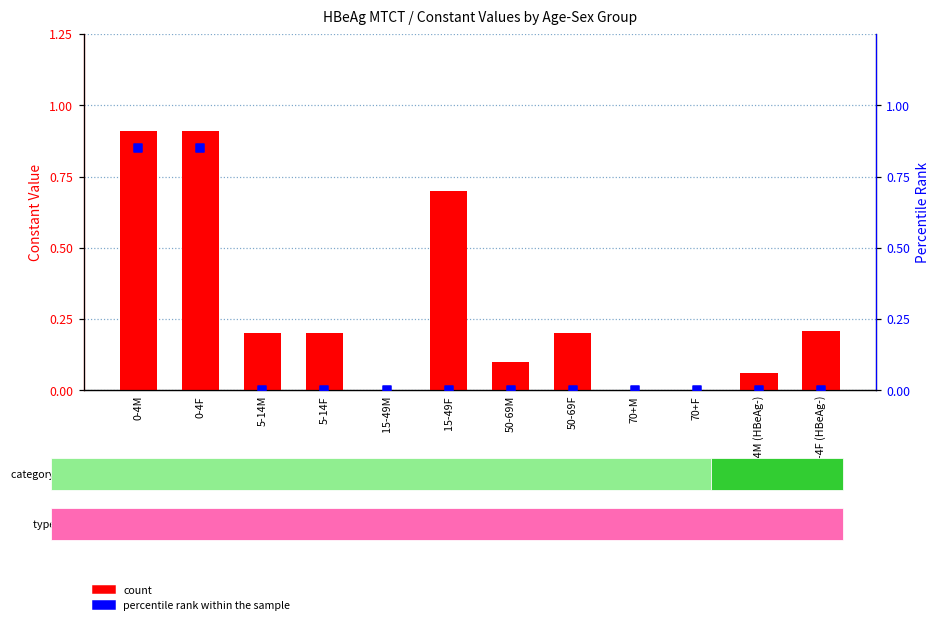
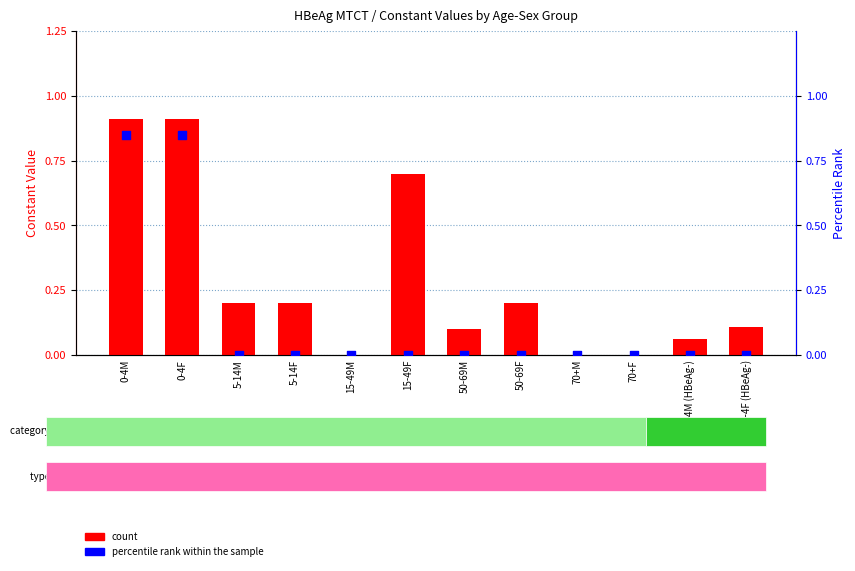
  {
    "count": {
      "0-4M": 0.91,
      "0-4F": 0.91,
      "5-14M": 0.20,
      "5-14F": 0.20,
      "15-49M": 0.00,
      "15-49F": 0.70,
      "50-69M": 0.10,
      "50-69F": 0.20,
      "70+M": 0.00,
      "70+F": 0.00,
      "0-4M (HBeAg-)": 0.06,
-     "0-4F (HBeAg-)": 0.21
+     "0-4F (HBeAg-)": 0.11
    }
  }
